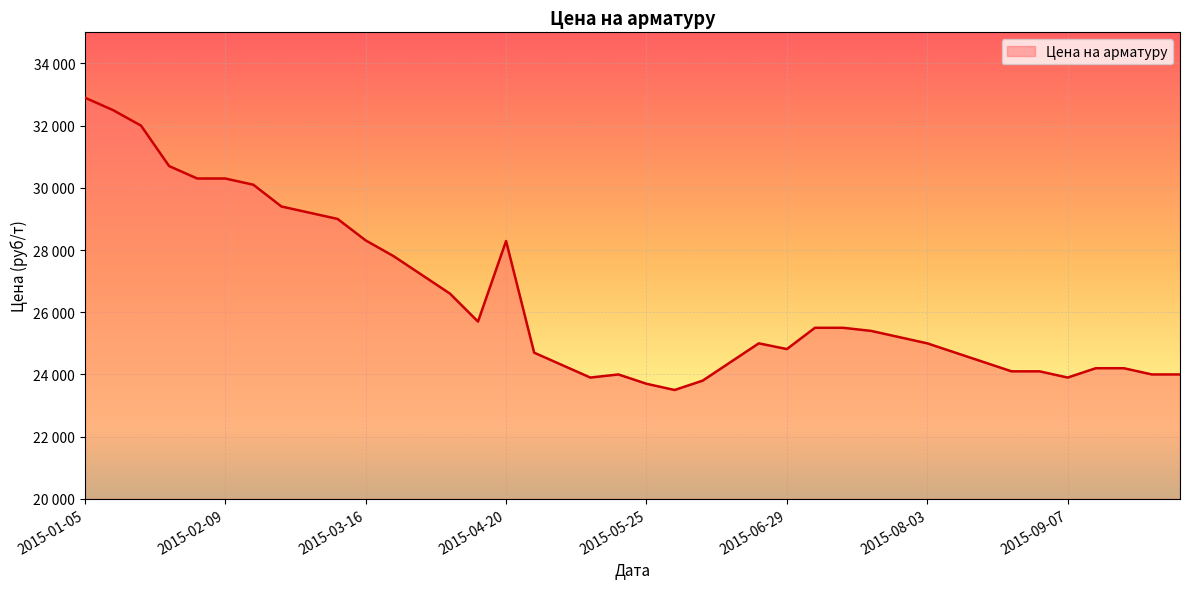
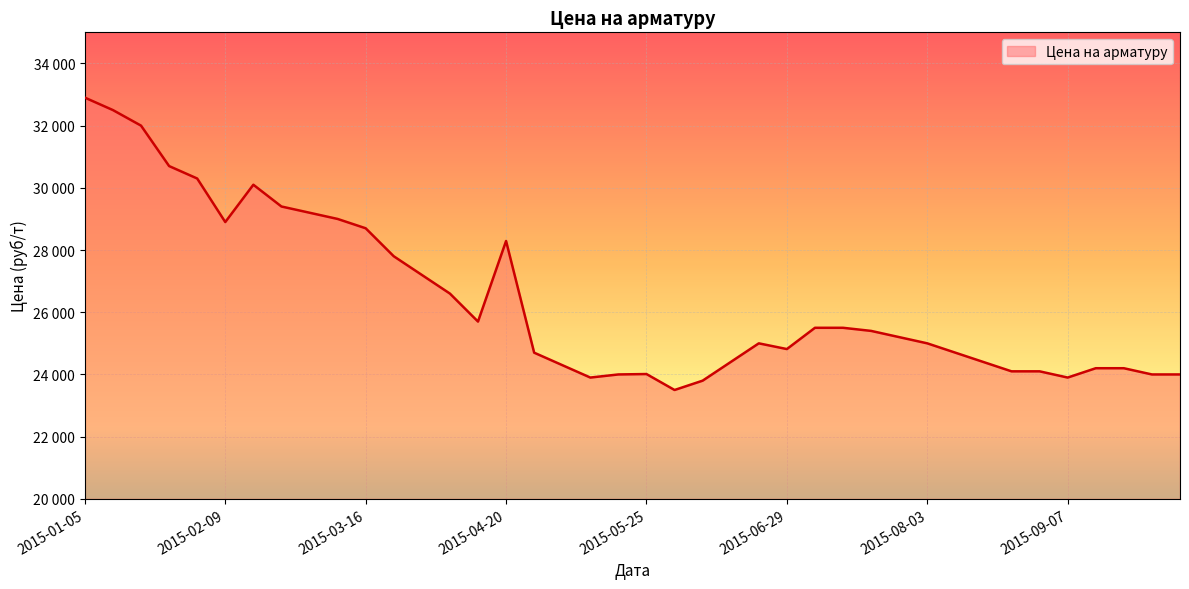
  {
    "2015-01-05": 32900,
-   "2015-02-09": 30300,
-   "2015-03-16": 28300,
+   "2015-02-09": 28900,
+   "2015-03-16": 28700,
    "2015-04-20": 28300,
-   "2015-05-25": 23700,
+   "2015-05-25": 24000,
    "2015-06-29": 24800,
    "2015-08-03": 25000,
    "2015-09-07": 23900
  }
